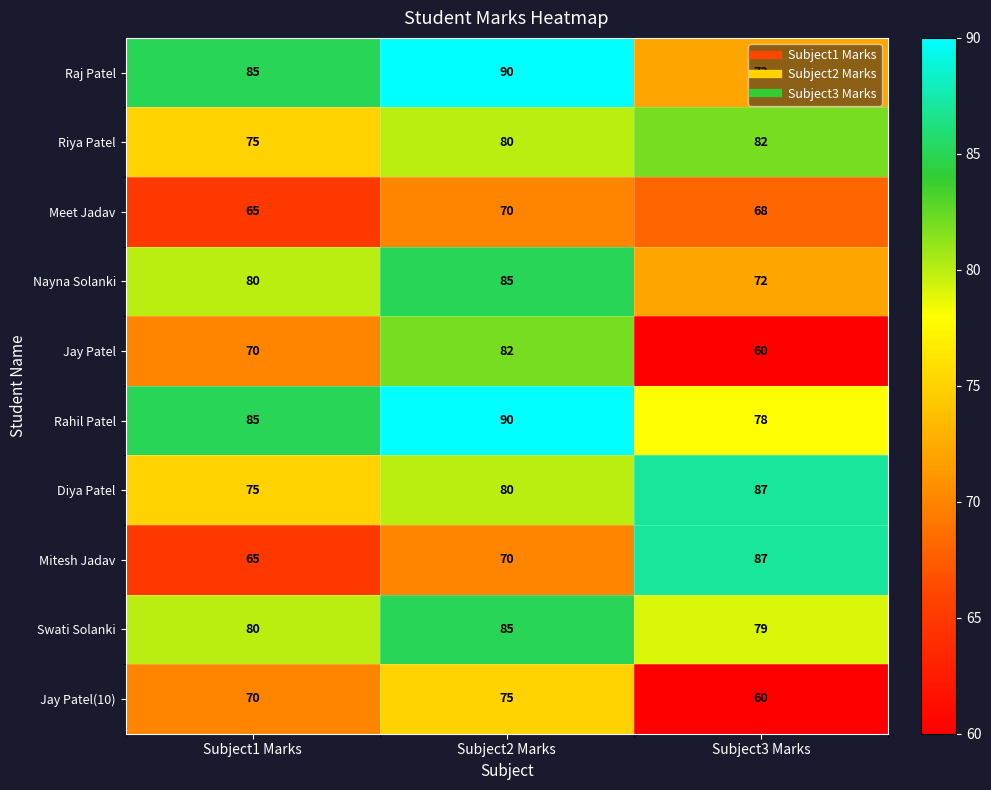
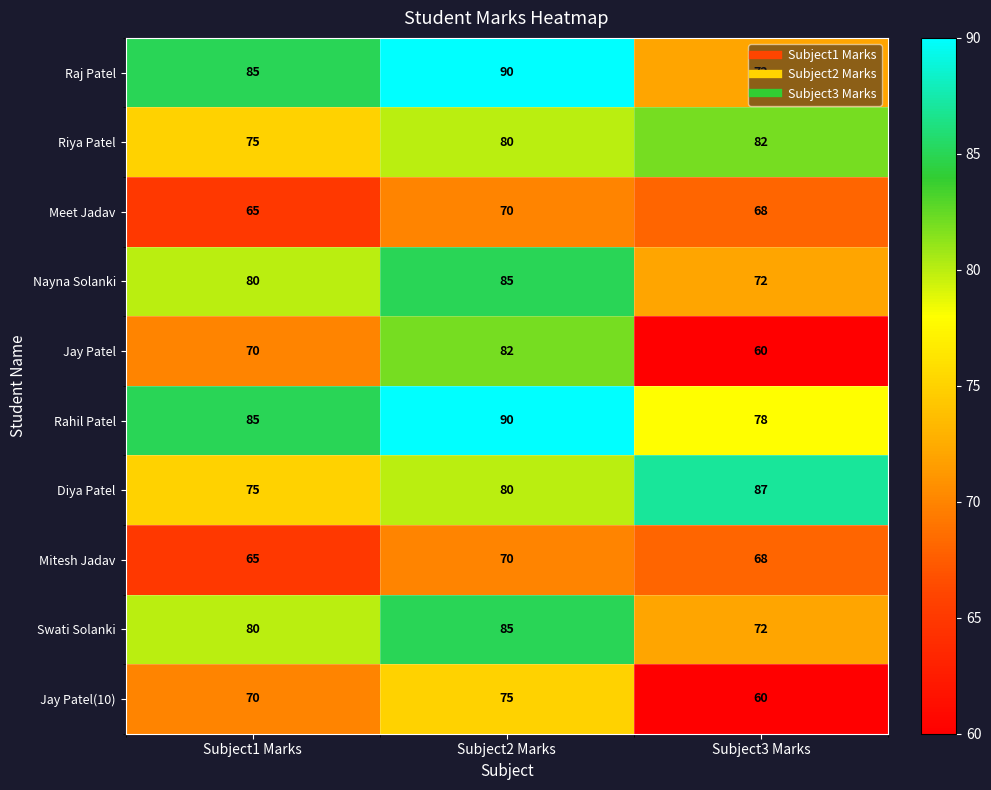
  {
    "Raj Patel": {
      "Subject1 Marks": 85,
      "Subject2 Marks": 90
    },
    "Riya Patel": {
      "Subject1 Marks": 75,
      "Subject2 Marks": 80,
      "Subject3 Marks": 82
    },
    "Meet Jadav": {
      "Subject1 Marks": 65,
      "Subject2 Marks": 70,
      "Subject3 Marks": 68
    },
    "Nayna Solanki": {
      "Subject1 Marks": 80,
      "Subject2 Marks": 85,
      "Subject3 Marks": 72
    },
    "Jay Patel": {
      "Subject1 Marks": 70,
      "Subject2 Marks": 82,
      "Subject3 Marks": 60
    },
    "Rahil Patel": {
      "Subject1 Marks": 85,
      "Subject2 Marks": 90,
      "Subject3 Marks": 78
    },
    "Diya Patel": {
      "Subject1 Marks": 75,
      "Subject2 Marks": 80,
      "Subject3 Marks": 87
    },
    "Mitesh Jadav": {
      "Subject1 Marks": 65,
      "Subject2 Marks": 70,
-     "Subject3 Marks": 87
+     "Subject3 Marks": 68
    },
    "Swati Solanki": {
      "Subject1 Marks": 80,
      "Subject2 Marks": 85,
-     "Subject3 Marks": 79
+     "Subject3 Marks": 72
    },
    "Jay Patel(10)": {
      "Subject1 Marks": 70,
      "Subject2 Marks": 75,
      "Subject3 Marks": 60
    }
  }
